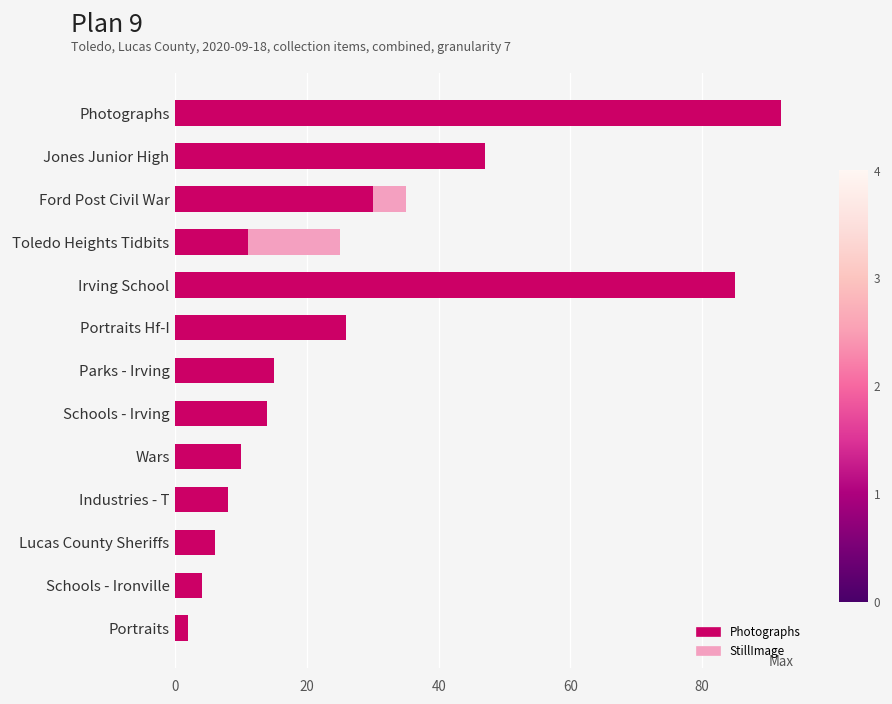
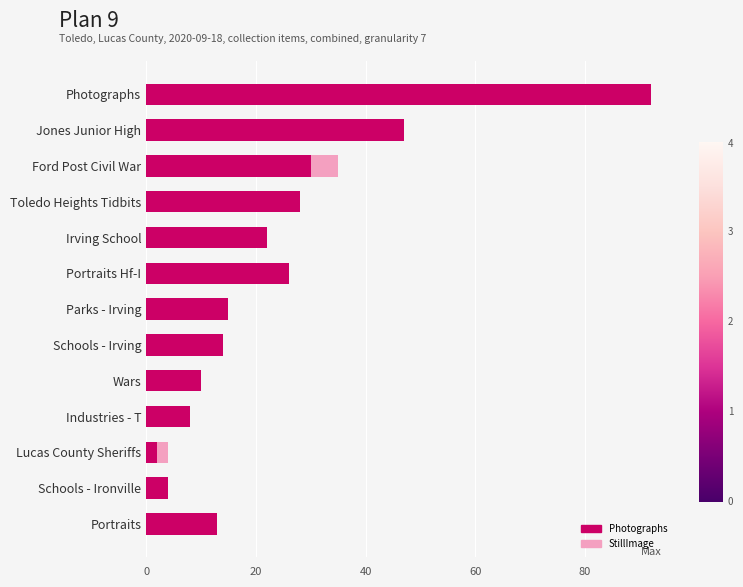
  {
    "StillImage": {
      "Ford Post Civil War": 35
    },
    "Photographs": {
      "Photographs": 92,
      "Jones Junior High": 47,
-     "Toledo Heights Tidbits": 11,
-     "Irving School": 85,
+     "Toledo Heights Tidbits": 28,
+     "Irving School": 22,
      "Portraits Hf-I": 26,
      "Parks - Irving": 15,
      "Schools - Irving": 14,
      "Wars": 10,
      "Industries - T": 8,
-     "Lucas County Sheriffs": 6,
+     "Lucas County Sheriffs": 2,
      "Schools - Ironville": 4,
-     "Portraits": 2
+     "Portraits": 13
    }
  }
